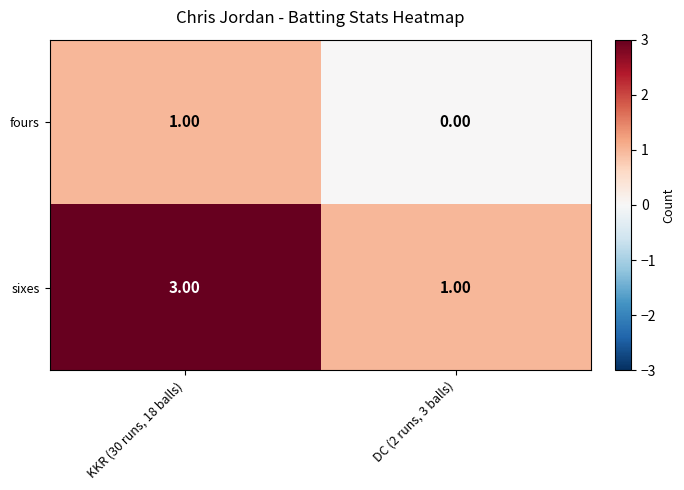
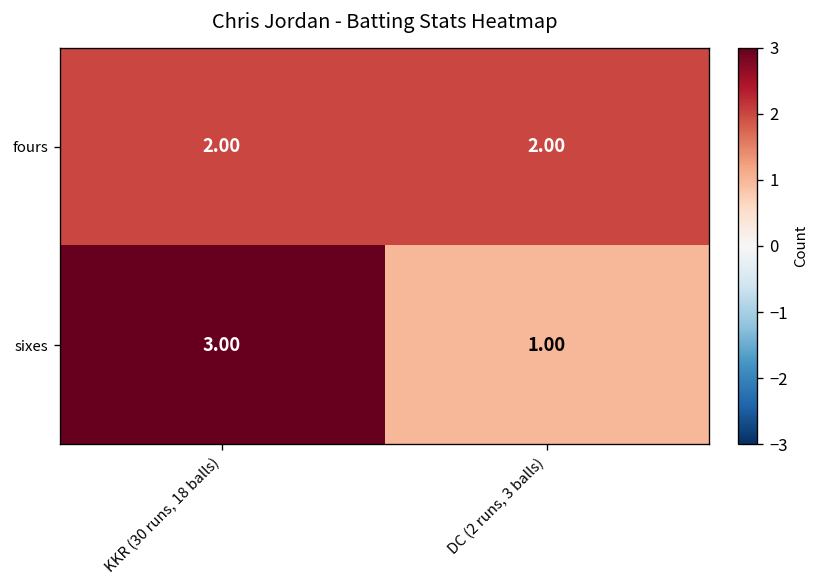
  {
    "fours": {
-     "KKR (30 runs, 18 balls)": 1.00,
-     "DC (2 runs, 3 balls)": 0.00
+     "KKR (30 runs, 18 balls)": 2.00,
+     "DC (2 runs, 3 balls)": 2.00
    },
    "sixes": {
      "KKR (30 runs, 18 balls)": 3.00,
      "DC (2 runs, 3 balls)": 1.00
    }
  }
